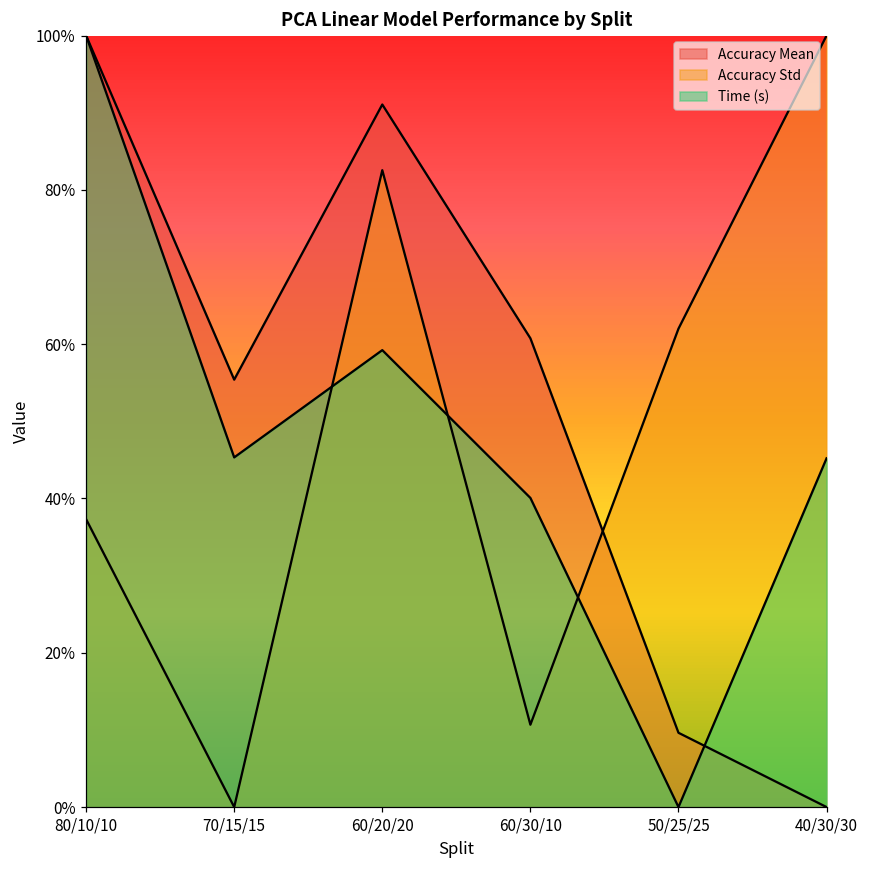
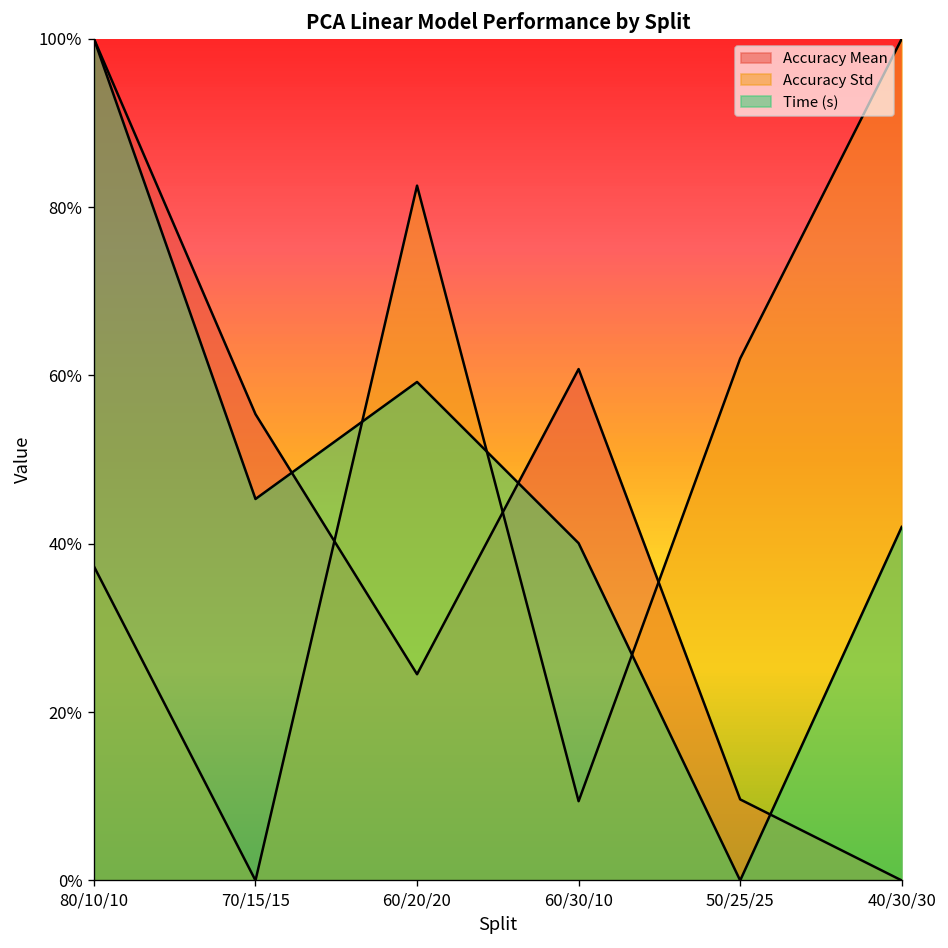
  {
    "Accuracy Mean": {
      "70/15/15": "55%",
-     "60/20/20": "91%",
+     "60/20/20": "25%",
      "60/30/10": "61%",
      "50/25/25": "10%",
      "40/30/30": "0%"
    },
    "Accuracy Std": {
      "80/10/10": "37%",
      "70/15/15": "0%",
      "60/20/20": "83%",
-     "60/30/10": "11%",
+     "60/30/10": "9%",
      "50/25/25": "62%",
      "40/30/30": "100%"
    },
    "Time (s)": {
      "70/15/15": "45%",
      "60/20/20": "59%",
      "60/30/10": "40%",
      "50/25/25": "0%",
-     "40/30/30": "45%"
+     "40/30/30": "42%"
    }
  }
